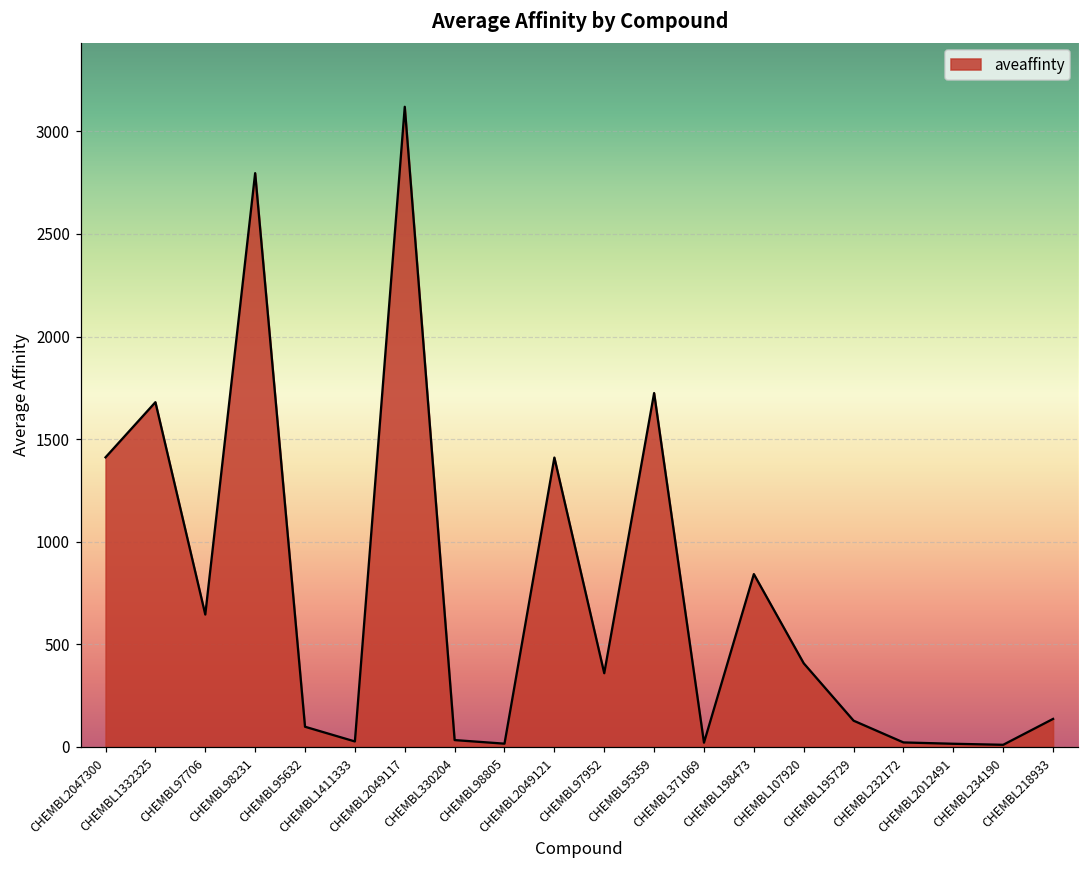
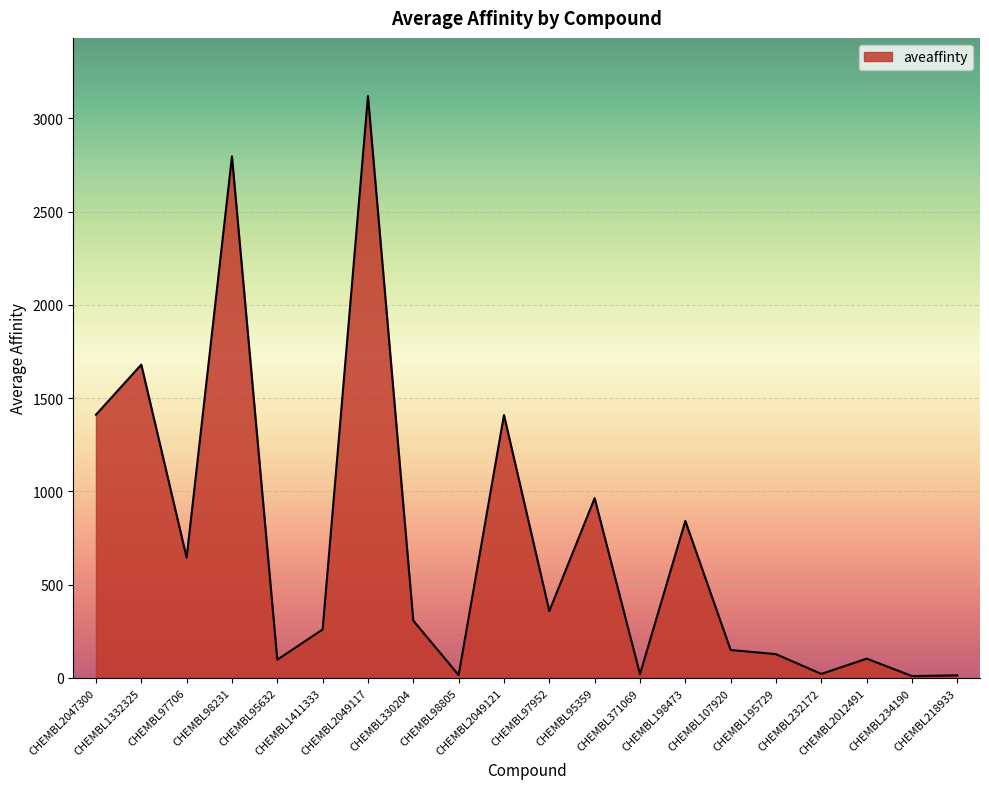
  {
    "CHEMBL2047300": 1410,
    "CHEMBL1332325": 1680,
    "CHEMBL97706": 650,
    "CHEMBL98231": 2800,
    "CHEMBL95632": 100,
-   "CHEMBL1411333": 30,
+   "CHEMBL1411333": 260,
    "CHEMBL2049117": 3120,
-   "CHEMBL330204": 30,
+   "CHEMBL330204": 310,
    "CHEMBL98805": 20,
    "CHEMBL2049121": 1410,
    "CHEMBL97952": 360,
-   "CHEMBL95359": 1720,
+   "CHEMBL95359": 960,
    "CHEMBL371069": 20,
    "CHEMBL198473": 840,
-   "CHEMBL107920": 410,
+   "CHEMBL107920": 150,
    "CHEMBL195729": 130,
    "CHEMBL232172": 20,
-   "CHEMBL2012491": 20,
+   "CHEMBL2012491": 100,
    "CHEMBL234190": 10,
-   "CHEMBL218933": 140
+   "CHEMBL218933": 10
  }
